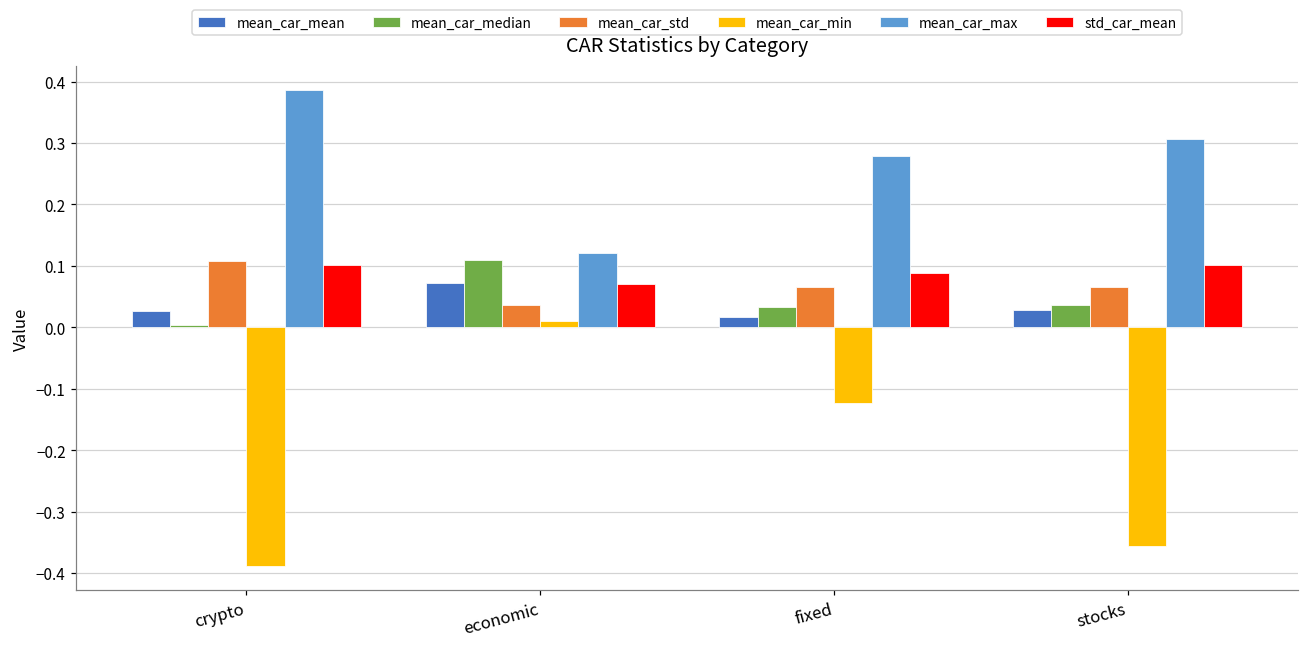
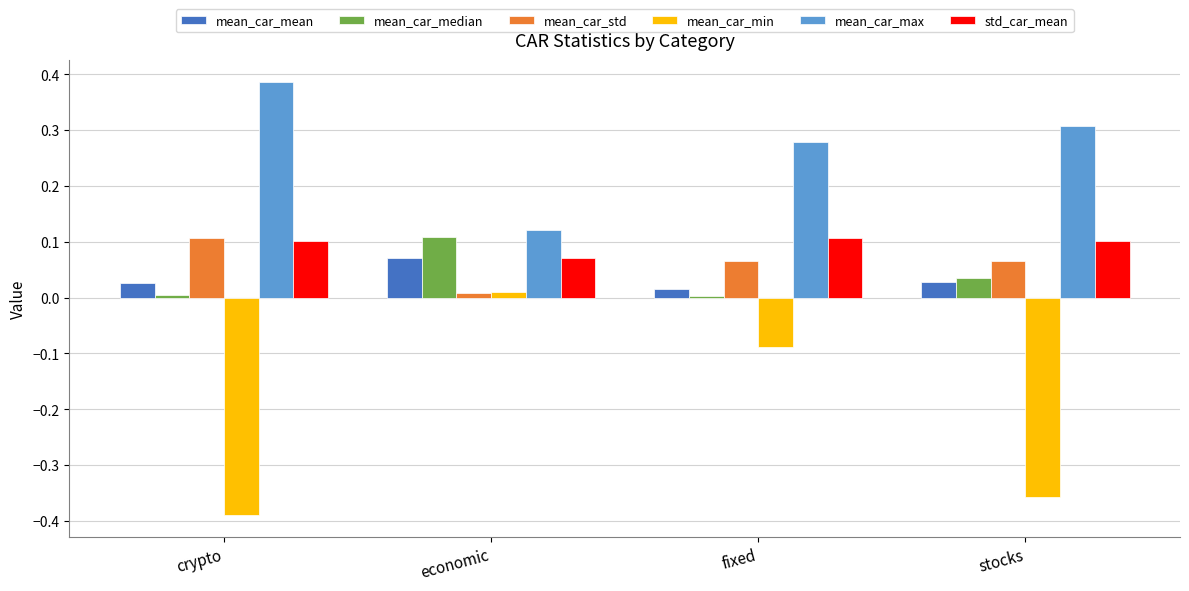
  {
    "mean_car_median": {
      "economic": 0.11,
-     "fixed": 0.03,
+     "fixed": 0.00,
      "stocks": 0.04
    },
    "mean_car_std": {
      "crypto": 0.11,
-     "economic": 0.04,
+     "economic": 0.01,
      "fixed": 0.07,
      "stocks": 0.07
    },
    "mean_car_min": {
      "crypto": -0.39,
      "economic": 0.01,
-     "fixed": -0.12,
+     "fixed": -0.09,
      "stocks": -0.36
    },
    "std_car_mean": {
      "crypto": 0.10,
      "economic": 0.07,
-     "fixed": 0.09,
+     "fixed": 0.11,
      "stocks": 0.10
    }
  }
